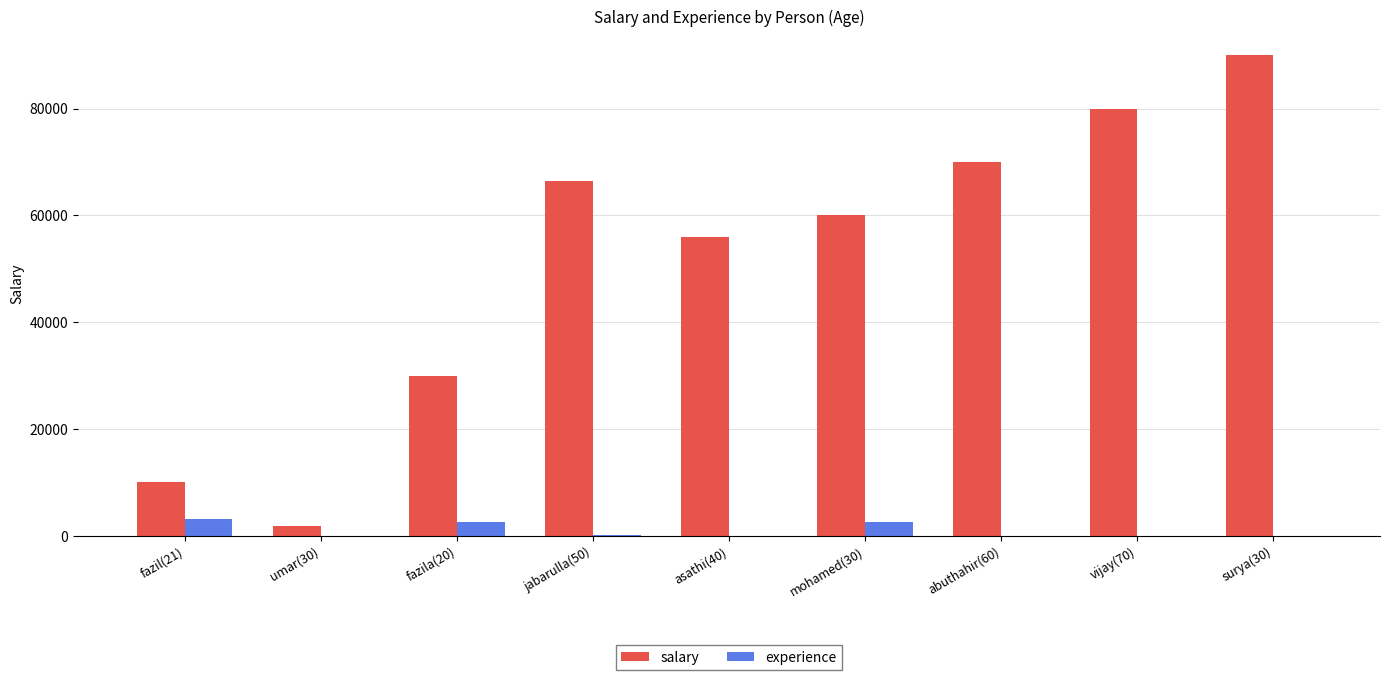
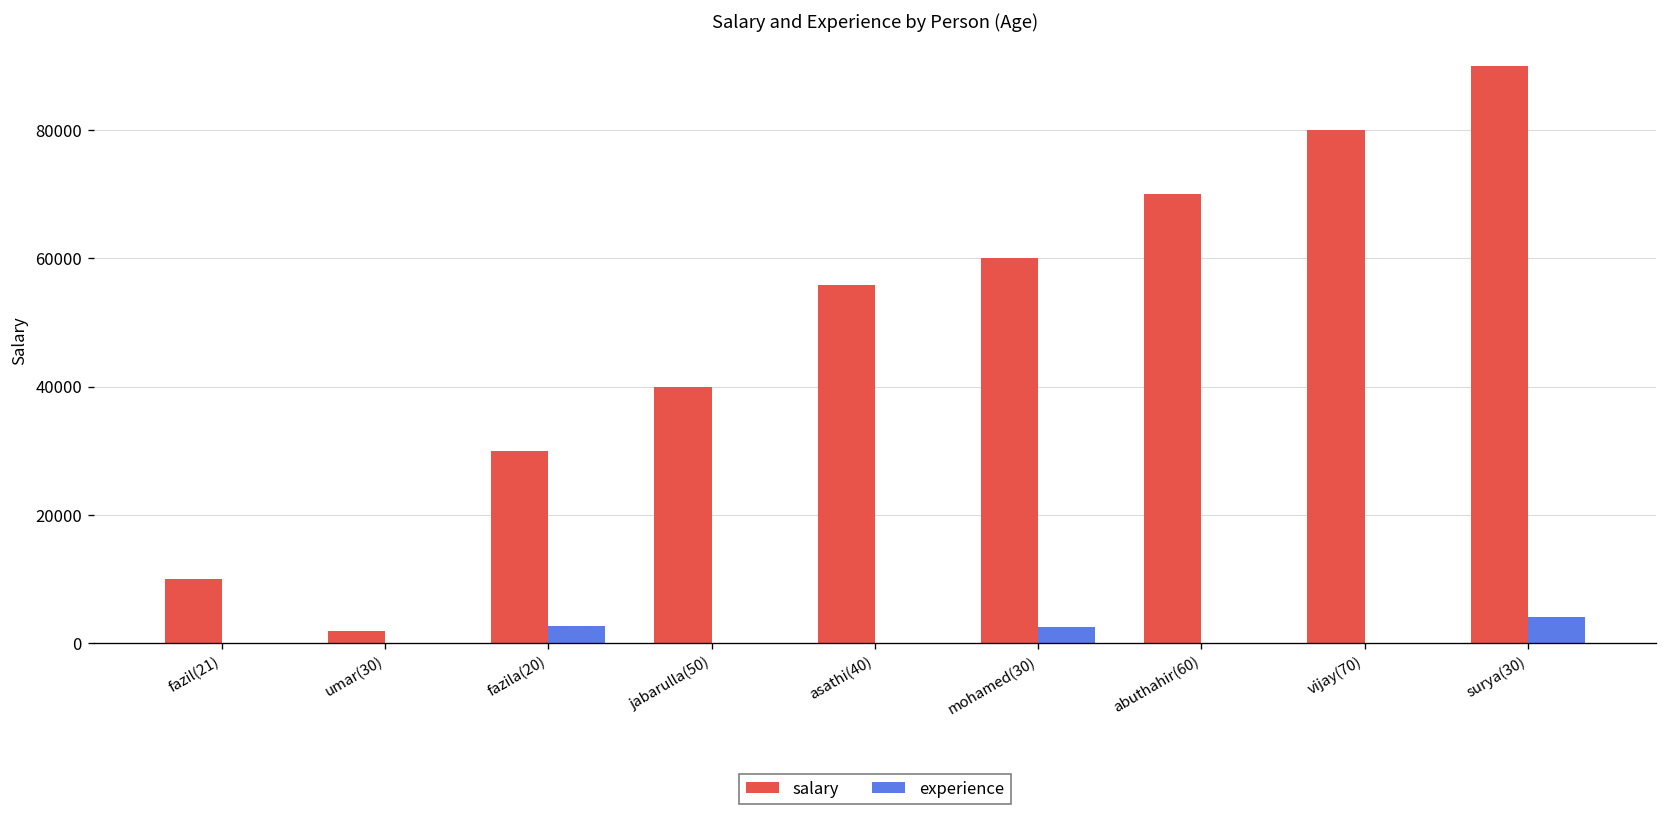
  {
    "salary": {
      "fazil(21)": 10000,
      "umar(30)": 2000,
      "fazila(20)": 30000,
-     "jabarulla(50)": 66000,
+     "jabarulla(50)": 40000,
      "asathi(40)": 56000,
      "mohamed(30)": 60000,
      "abuthahir(60)": 70000,
      "vijay(70)": 80000,
      "surya(30)": 90000
    },
    "experience": {
-     "fazil(21)": 3000,
+     "fazil(21)": 0,
      "fazila(20)": 3000,
      "mohamed(30)": 3000,
-     "surya(30)": 0
+     "surya(30)": 4000
    }
  }
